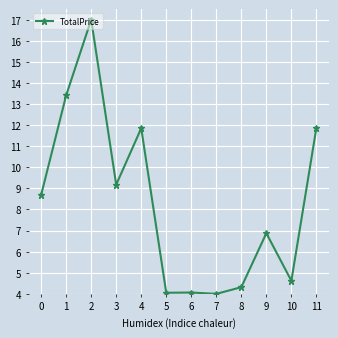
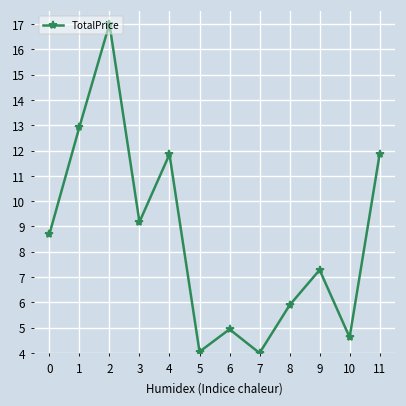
  {
    "0": 8.7,
-   "1": 13.4,
+   "1": 12.9,
    "3": 9.2,
    "4": 11.9,
    "5": 4.1,
-   "6": 4.1,
+   "6": 4.9,
    "7": 4.0,
-   "8": 4.3,
-   "9": 6.9,
+   "8": 5.9,
+   "9": 7.3,
    "10": 4.6,
    "11": 11.9
  }
